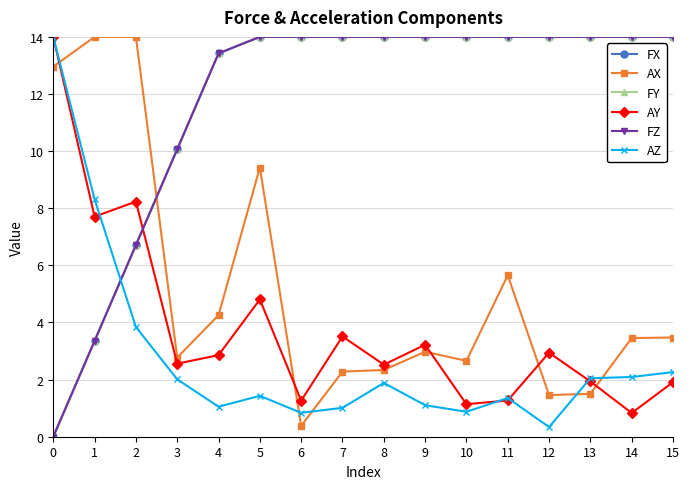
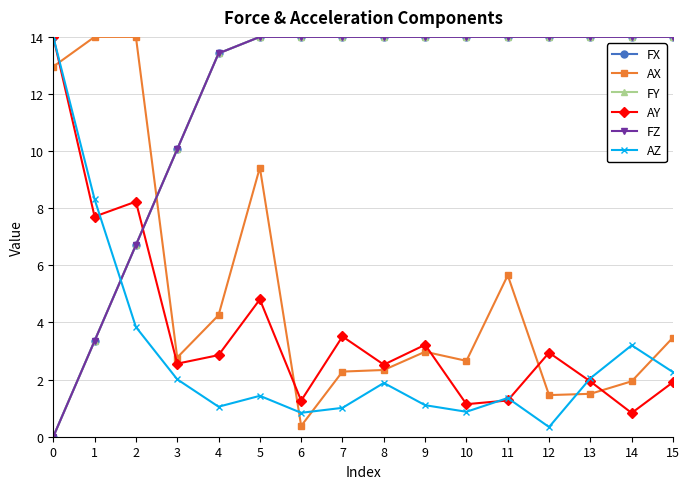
  {
    "FZ": {
      "0": 0.0,
      "1": 3.4,
      "2": 6.7,
      "3": 10.1,
      "4": 13.4,
      "5": 14.0,
      "6": 14.0,
      "7": 14.0,
      "8": 14.0,
      "9": 14.0,
      "10": 14.0,
      "11": 14.0,
      "12": 14.0,
      "13": 14.0,
      "14": 14.0,
      "15": 14.0
    },
    "AX": {
      "0": 13.0,
      "1": 14.0,
      "2": 14.0,
      "3": 2.8,
      "4": 4.3,
      "5": 9.4,
      "6": 0.4,
      "7": 2.3,
      "8": 2.3,
      "9": 3.0,
      "10": 2.7,
      "11": 5.7,
      "12": 1.5,
      "13": 1.5,
-     "14": 3.5,
+     "14": 1.9,
      "15": 3.5
    },
    "AY": {
      "1": 7.7,
      "2": 8.2,
      "3": 2.6,
      "4": 2.9,
      "5": 4.8,
      "6": 1.3,
      "7": 3.5,
      "8": 2.5,
      "9": 3.2,
      "10": 1.1,
      "12": 2.9,
      "13": 1.9,
      "14": 0.8,
      "15": 1.9
    },
    "AZ": {
      "1": 8.3,
      "2": 3.8,
      "3": 2.0,
      "4": 1.1,
      "5": 1.4,
      "6": 0.8,
      "7": 1.0,
      "8": 1.9,
      "9": 1.1,
      "10": 0.9,
      "12": 0.3,
      "13": 2.0,
-     "14": 2.1,
+     "14": 3.2,
      "15": 2.3
    }
  }
